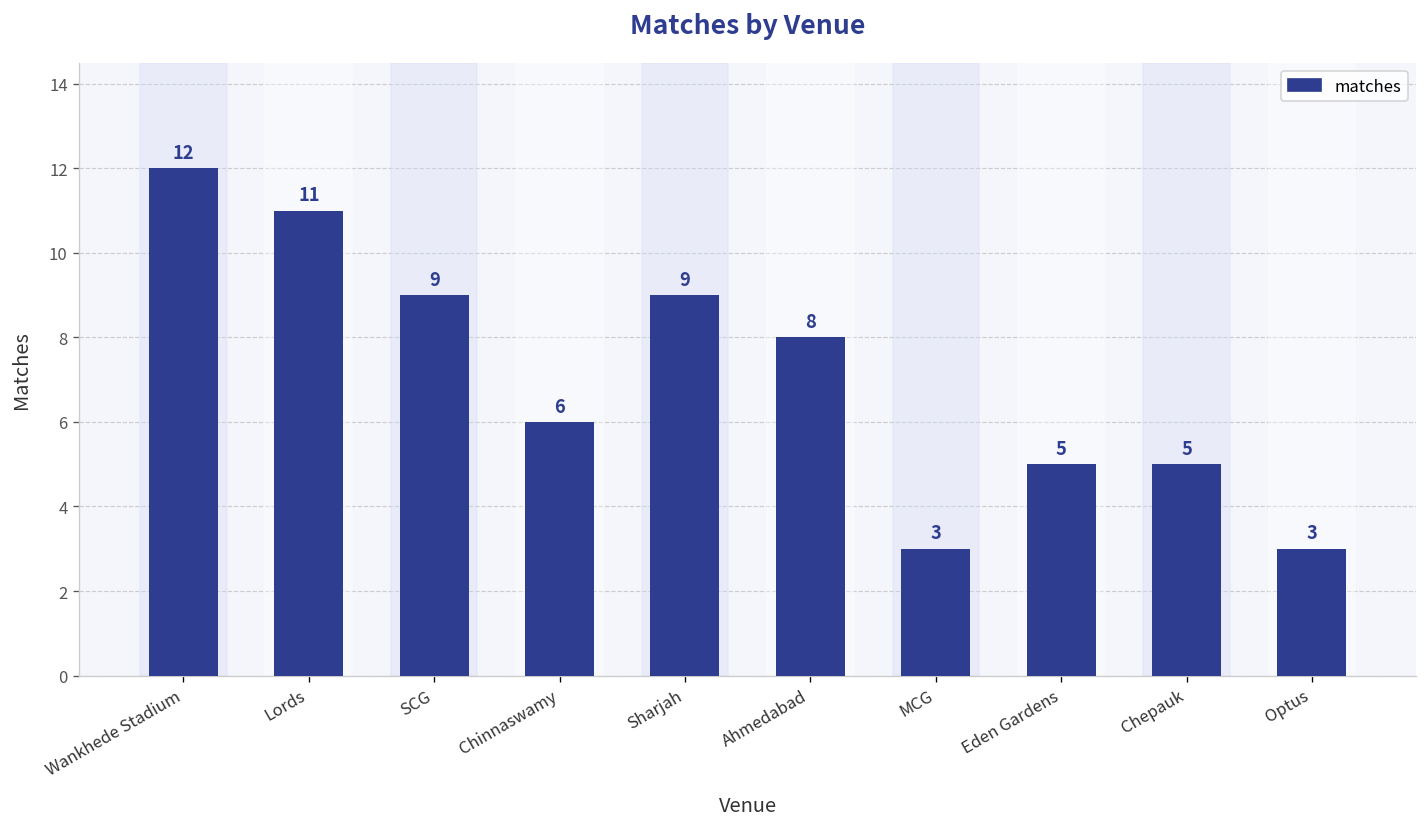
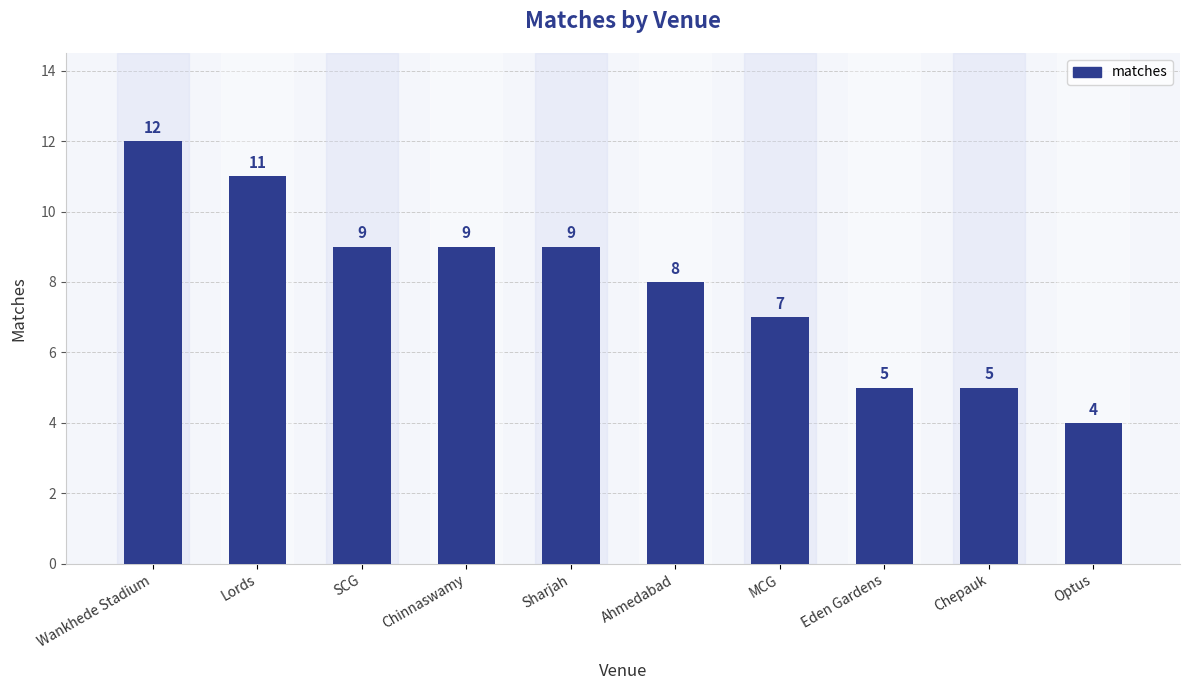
  {
    "Wankhede Stadium": 12,
    "Lords": 11,
    "SCG": 9,
-   "Chinnaswamy": 6,
+   "Chinnaswamy": 9,
    "Sharjah": 9,
    "Ahmedabad": 8,
-   "MCG": 3,
+   "MCG": 7,
    "Eden Gardens": 5,
    "Chepauk": 5,
-   "Optus": 3
+   "Optus": 4
  }
